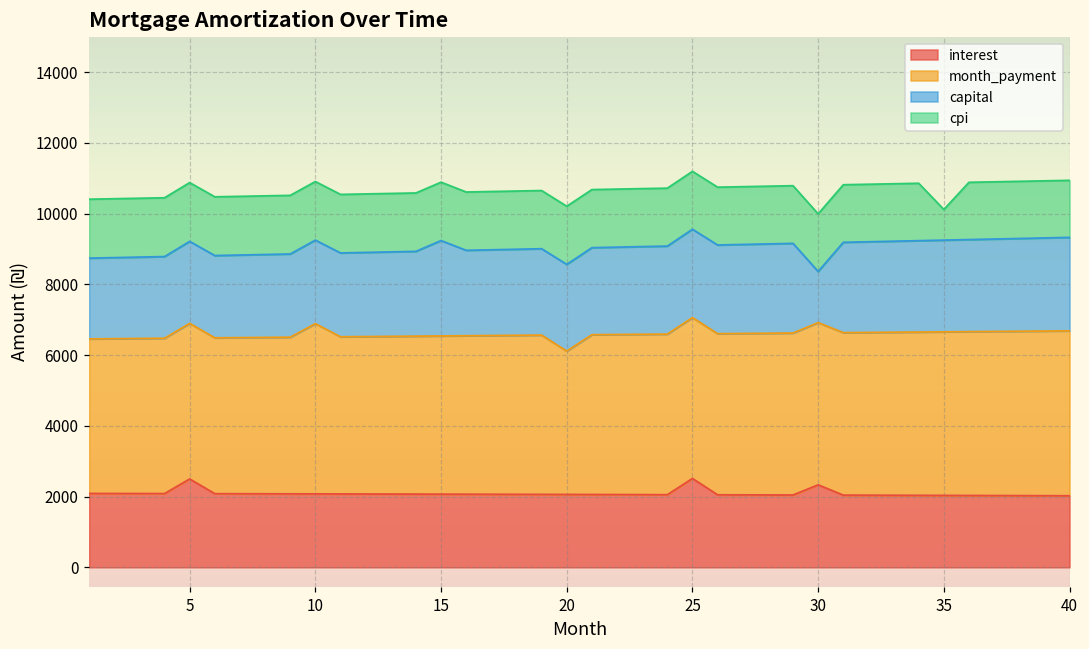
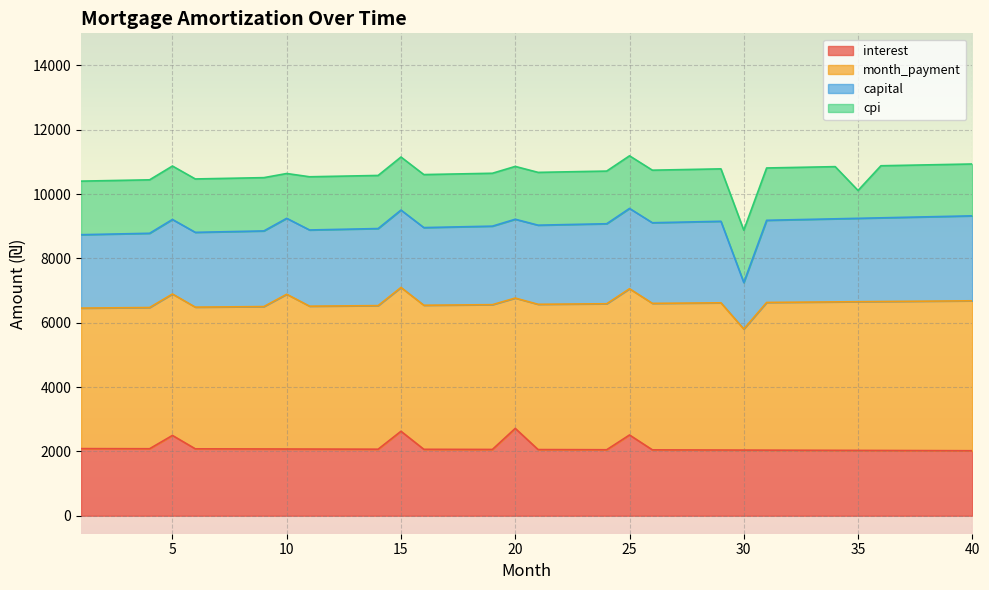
  {
    "interest": {
      "5": 2500,
      "10": 2100,
-     "15": 2100,
-     "20": 2100,
+     "15": 2600,
+     "20": 2700,
      "25": 2500,
-     "30": 2300,
+     "30": 2000,
      "35": 2000,
      "40": 2000
    },
    "month_payment": {
      "5": 4400,
      "10": 4800,
      "15": 4500,
      "20": 4100,
      "25": 4500,
-     "30": 4600,
+     "30": 3800,
      "35": 4600,
      "40": 4700
    },
    "capital": {
      "5": 2300,
      "10": 2400,
-     "15": 2700,
+     "15": 2400,
      "20": 2500,
      "25": 2500,
      "30": 1400,
      "35": 2600,
      "40": 2600
    },
    "cpi": {
      "5": 1700,
-     "10": 1700,
+     "10": 1400,
      "15": 1600,
      "20": 1600,
      "25": 1600,
      "30": 1600,
      "35": 900,
      "40": 1600
    }
  }
